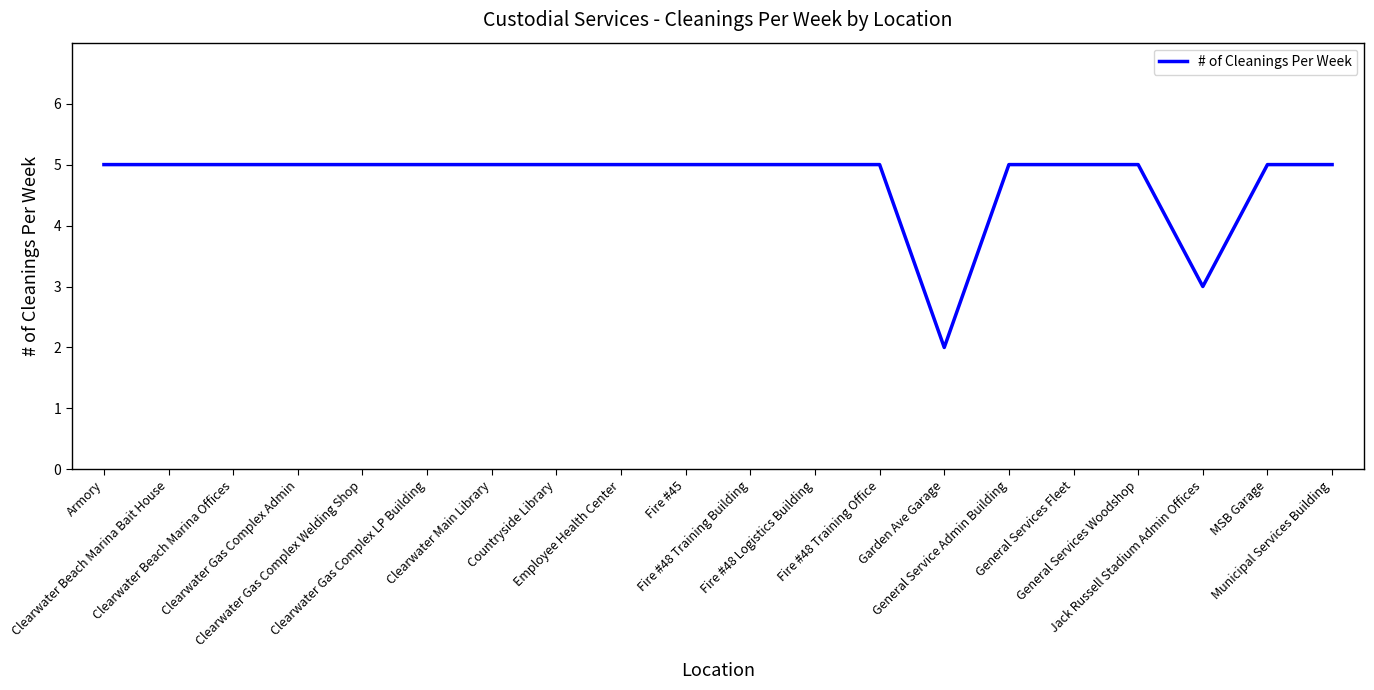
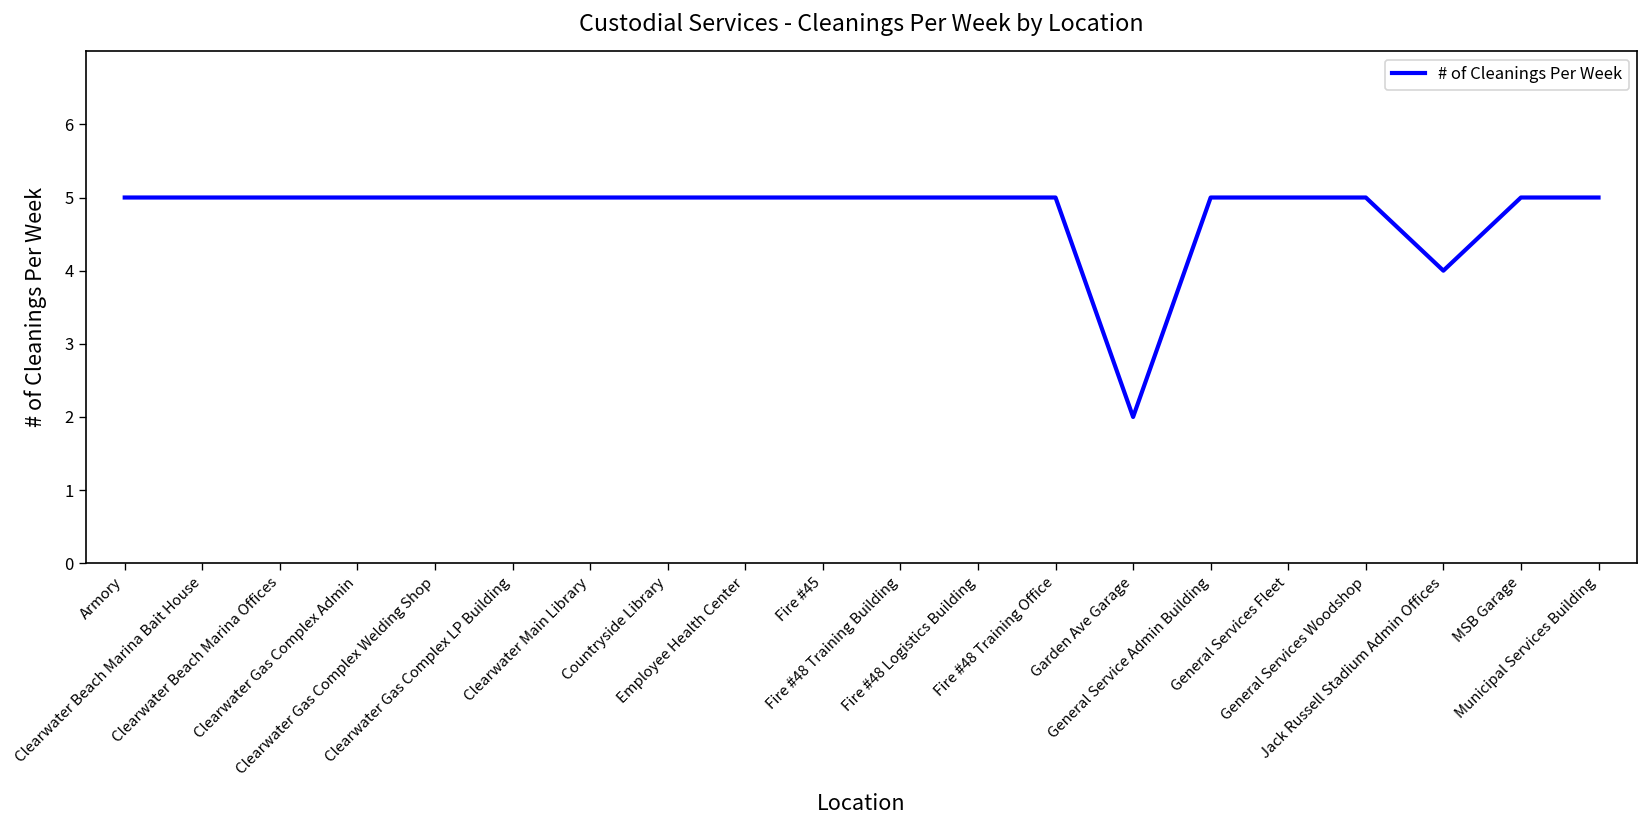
  {
    "Armory": 5,
    "Clearwater Beach Marina Bait House": 5,
    "Clearwater Beach Marina Offices": 5,
    "Clearwater Gas Complex Admin": 5,
    "Clearwater Gas Complex Welding Shop": 5,
    "Clearwater Gas Complex LP Building": 5,
    "Clearwater Main Library": 5,
    "Countryside Library": 5,
    "Employee Health Center": 5,
    "Fire #45": 5,
    "Fire #48 Training Building": 5,
    "Fire #48 Logistics Building": 5,
    "Fire #48 Training Office": 5,
    "Garden Ave Garage": 2,
    "General Service Admin Building": 5,
    "General Services Fleet": 5,
    "General Services Woodshop": 5,
-   "Jack Russell Stadium Admin Offices": 3,
+   "Jack Russell Stadium Admin Offices": 4,
    "MSB Garage": 5,
    "Municipal Services Building": 5
  }
